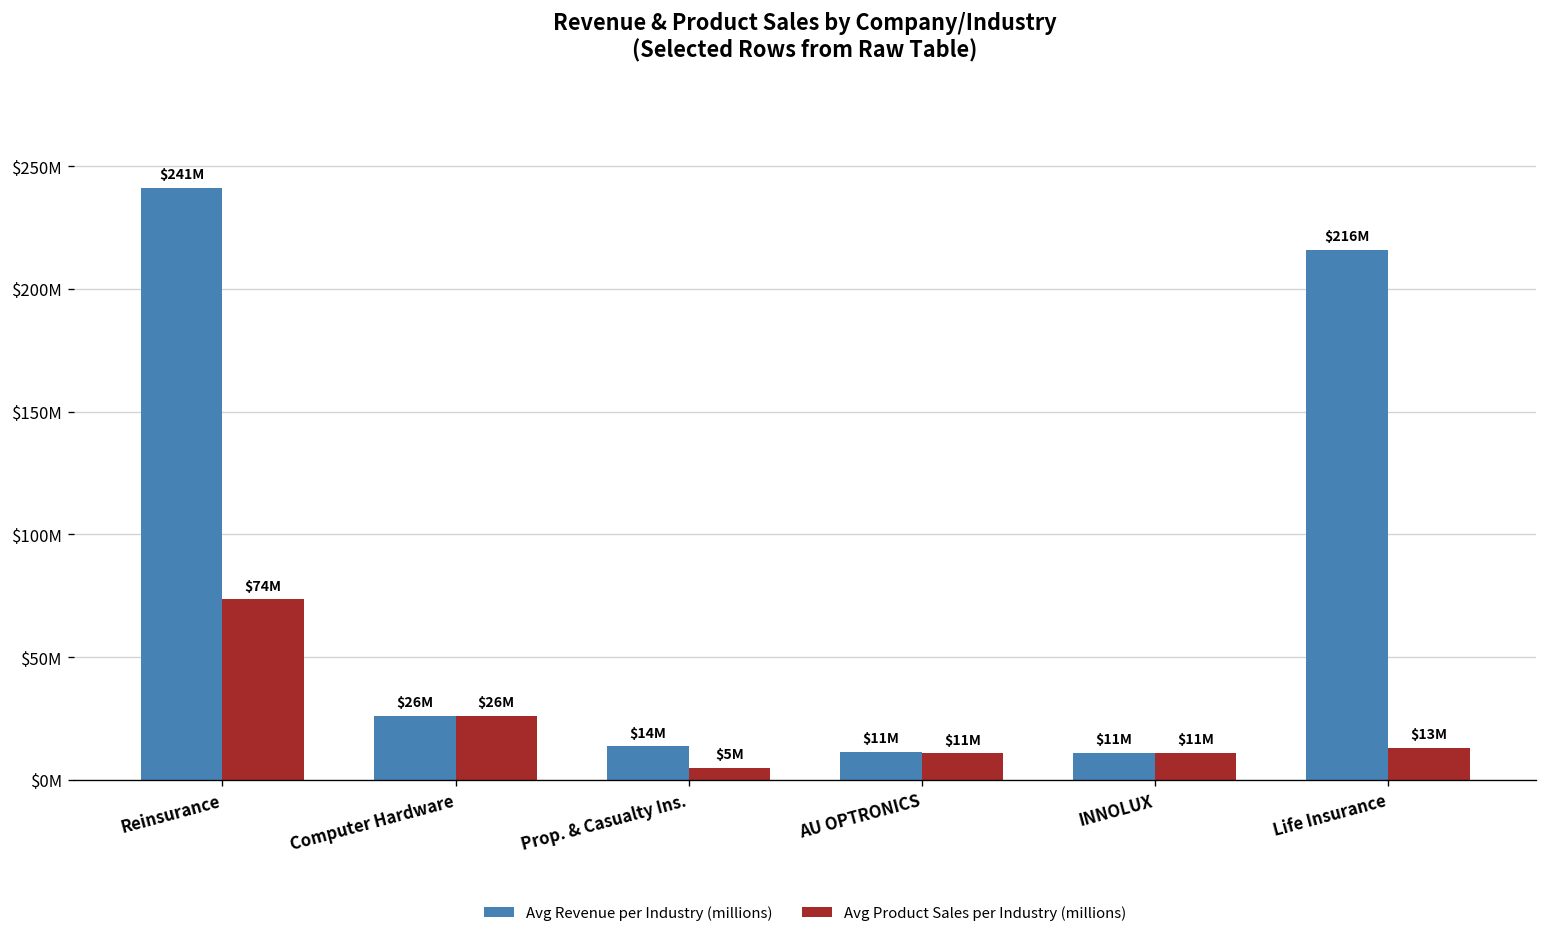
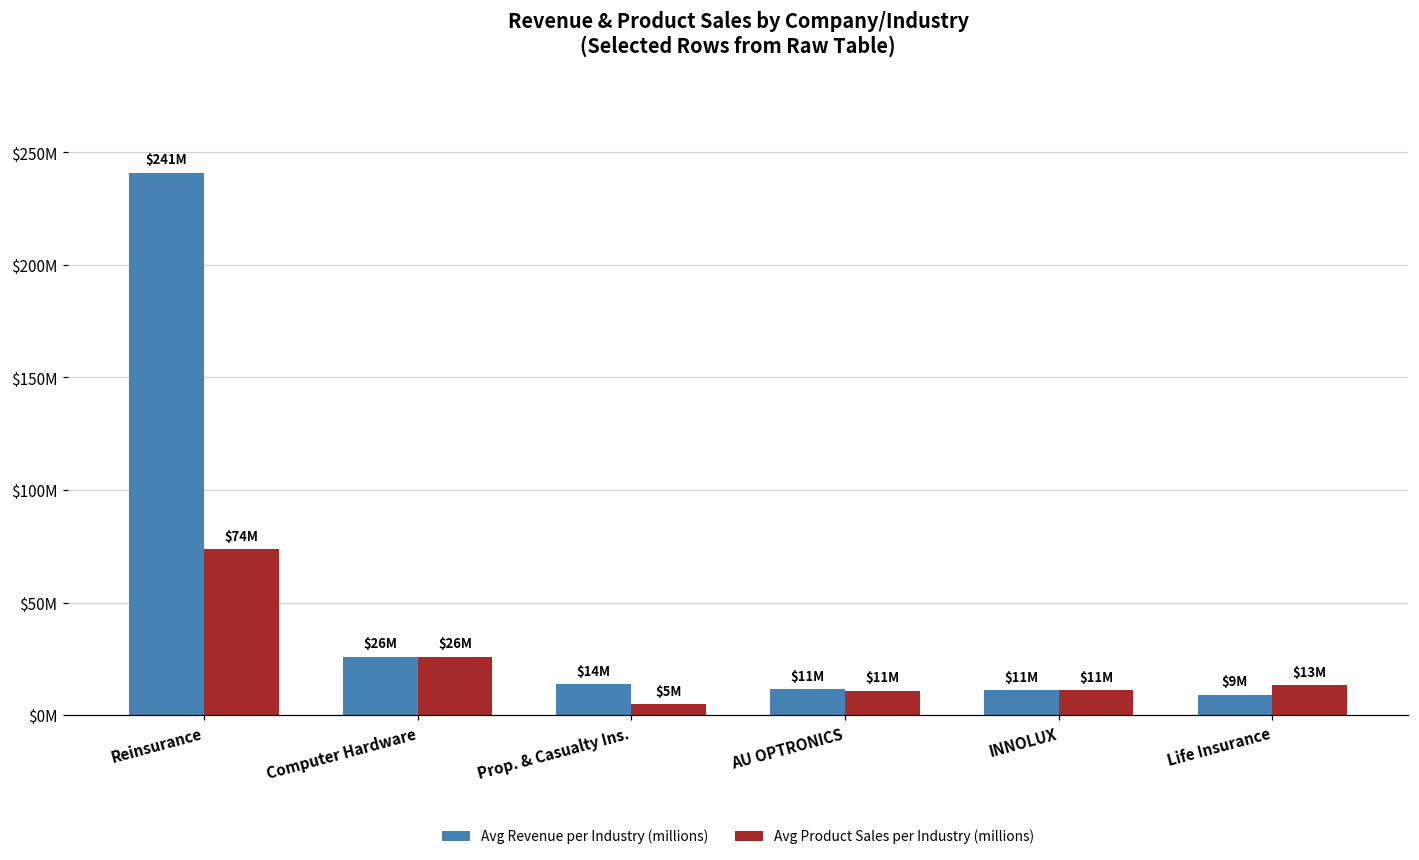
  {
    "Avg Revenue per Industry (millions)": {
      "Reinsurance": "$241M",
      "Computer Hardware": "$26M",
      "Prop. & Casualty Ins.": "$14M",
      "AU OPTRONICS": "$11M",
      "INNOLUX": "$11M",
-     "Life Insurance": "$216M"
+     "Life Insurance": "$9M"
    },
    "Avg Product Sales per Industry (millions)": {
      "Reinsurance": "$74M",
      "Computer Hardware": "$26M",
      "Prop. & Casualty Ins.": "$5M",
      "AU OPTRONICS": "$11M",
      "INNOLUX": "$11M",
      "Life Insurance": "$13M"
    }
  }
